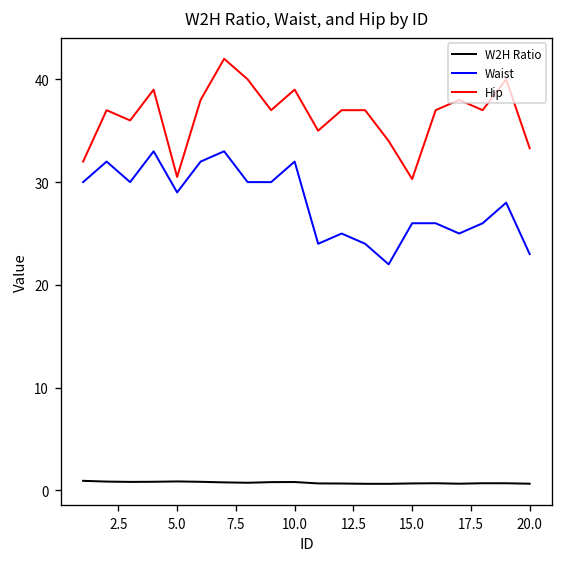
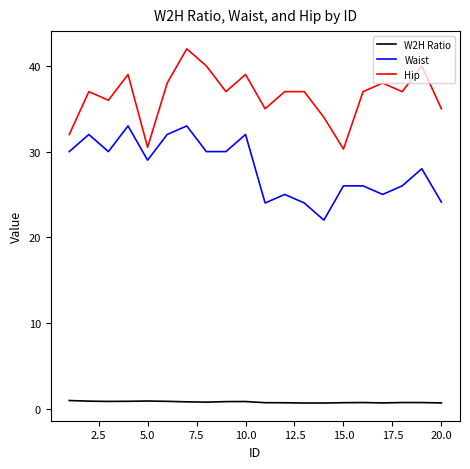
  {
    "W2H Ratio": {
      "5.0": 1,
      "10.0": 1,
      "15.0": 1,
      "20.0": 1
    },
    "Waist": {
      "5.0": 29,
      "10.0": 32,
      "15.0": 26,
-     "20.0": 23
+     "20.0": 24
    },
    "Hip": {
      "5.0": 31,
      "10.0": 39,
      "15.0": 30,
-     "20.0": 33
+     "20.0": 35
    }
  }
